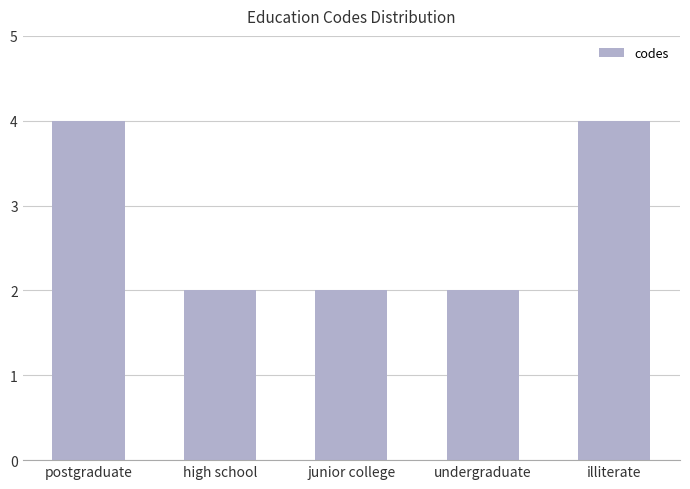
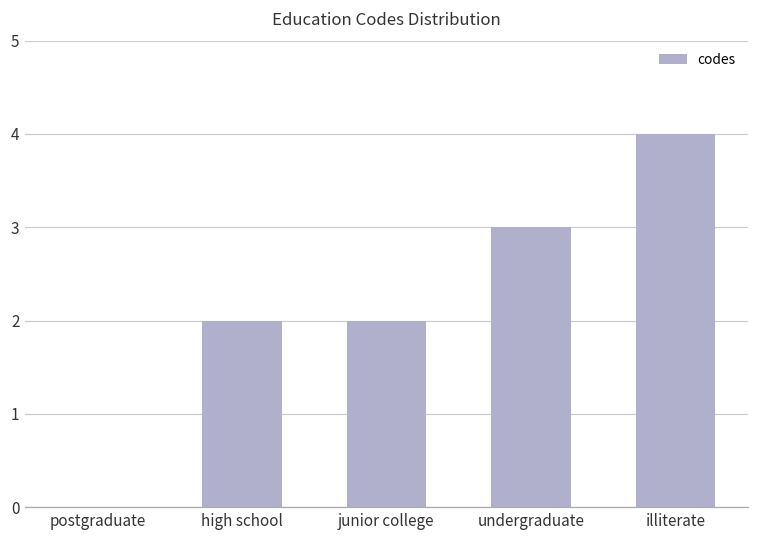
  {
-   "postgraduate": 4,
+   "postgraduate": 0,
    "high school": 2,
    "junior college": 2,
-   "undergraduate": 2,
+   "undergraduate": 3,
    "illiterate": 4
  }
